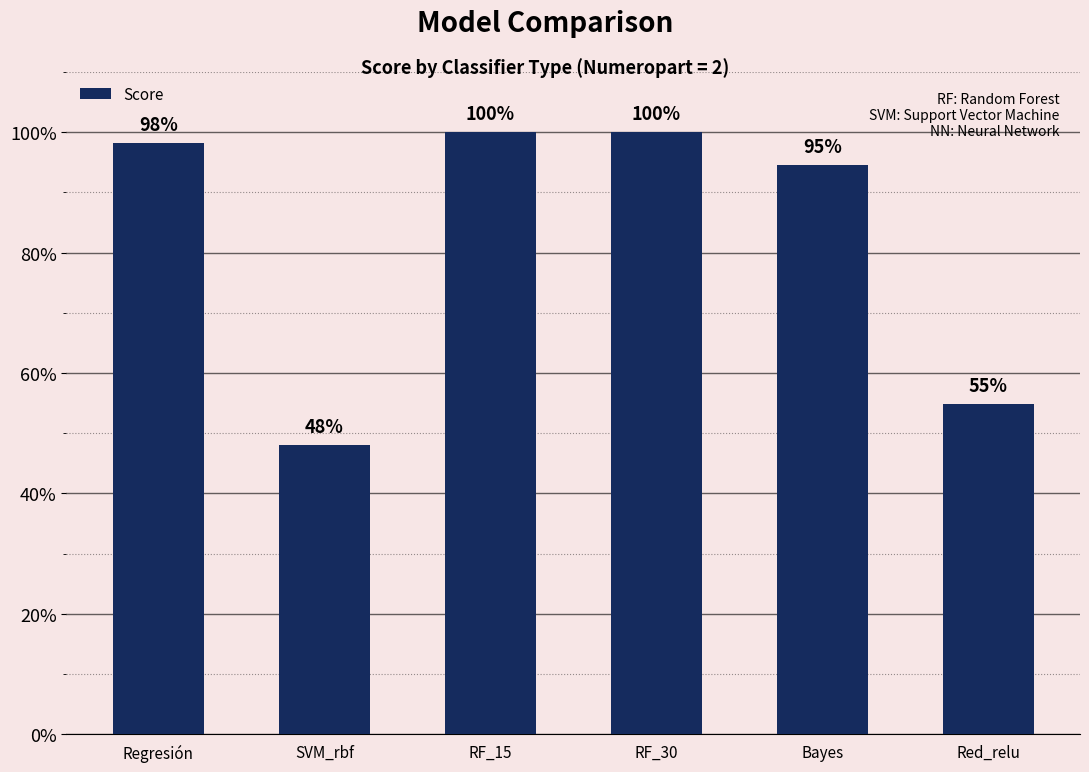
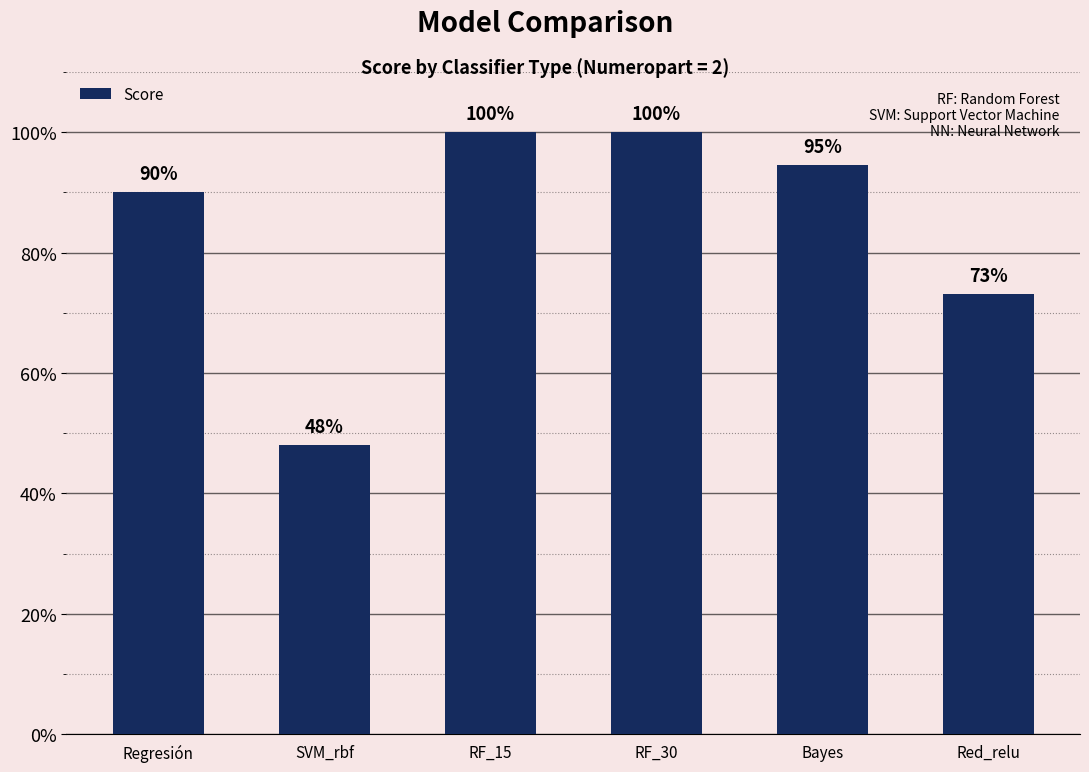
  {
-   "Regresión": "98%",
+   "Regresión": "90%",
    "SVM_rbf": "48%",
    "RF_15": "100%",
    "RF_30": "100%",
    "Bayes": "95%",
-   "Red_relu": "55%"
+   "Red_relu": "73%"
  }
